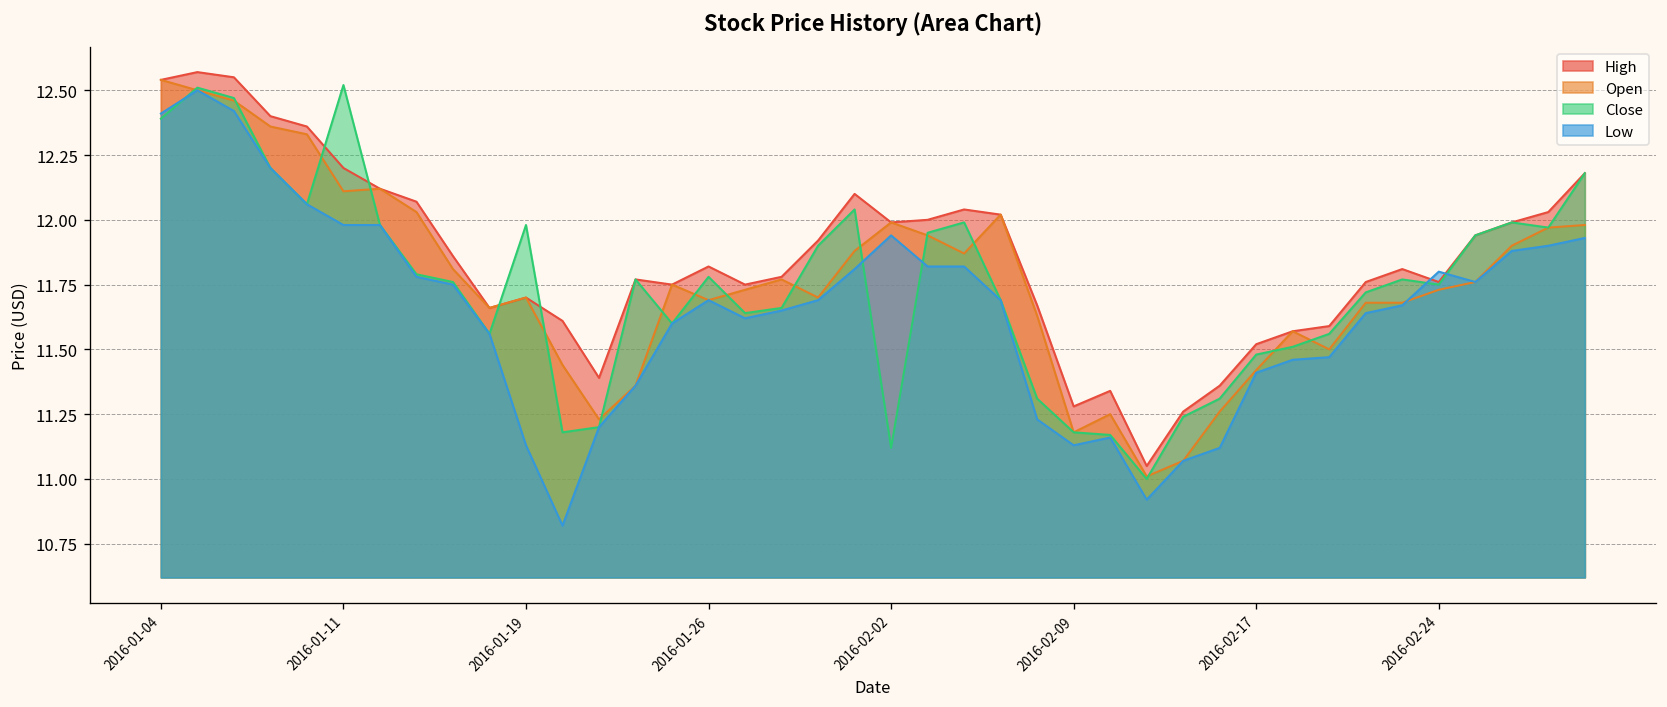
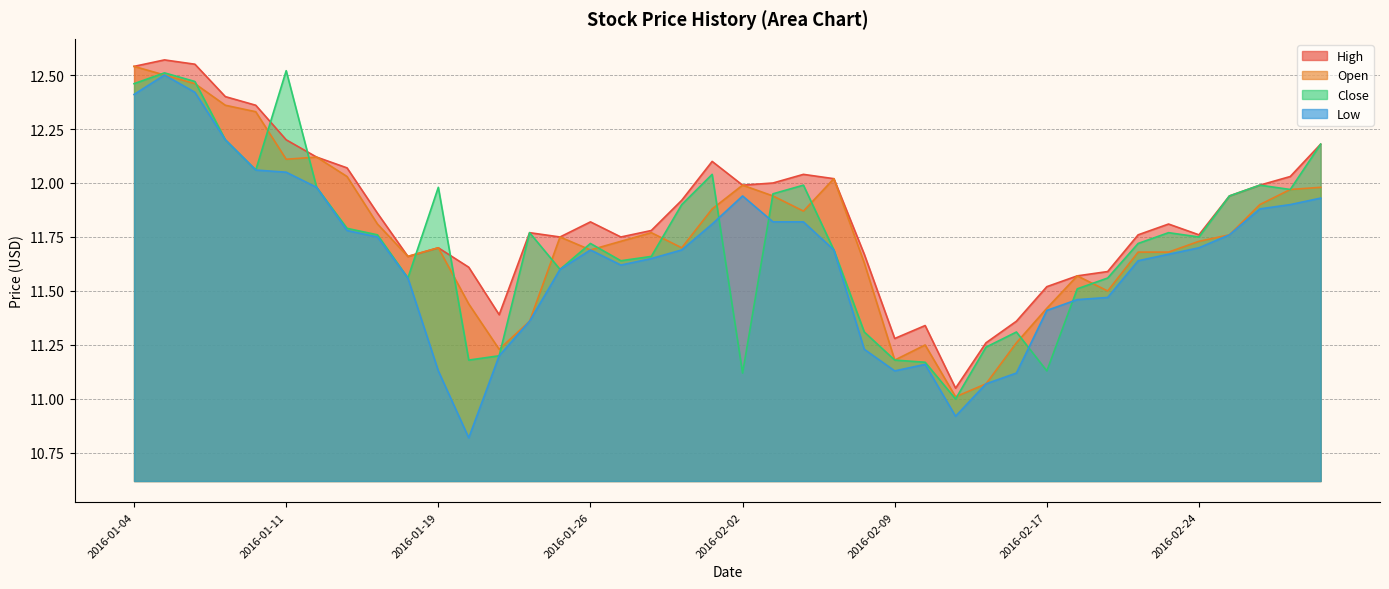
  {
    "Close": {
-     "2016-01-04": 12.39,
+     "2016-01-04": 12.46,
      "2016-01-11": 12.52,
      "2016-01-19": 11.98,
-     "2016-01-26": 11.78,
+     "2016-01-26": 11.72,
      "2016-02-02": 11.12,
-     "2016-02-17": 11.48
+     "2016-02-17": 11.13
    },
    "Low": {
      "2016-01-04": 12.41,
-     "2016-01-11": 11.98,
+     "2016-01-11": 12.05,
      "2016-01-19": 11.13,
      "2016-02-02": 11.94,
      "2016-02-09": 11.13,
-     "2016-02-24": 11.8
+     "2016-02-24": 11.7
    }
  }
